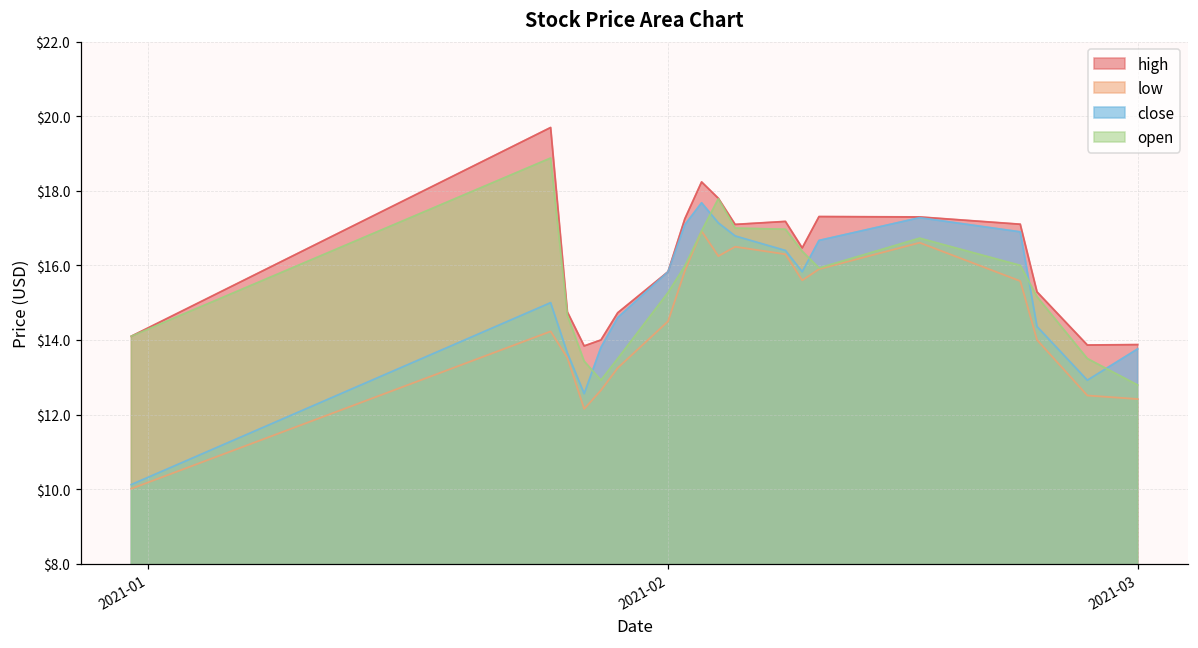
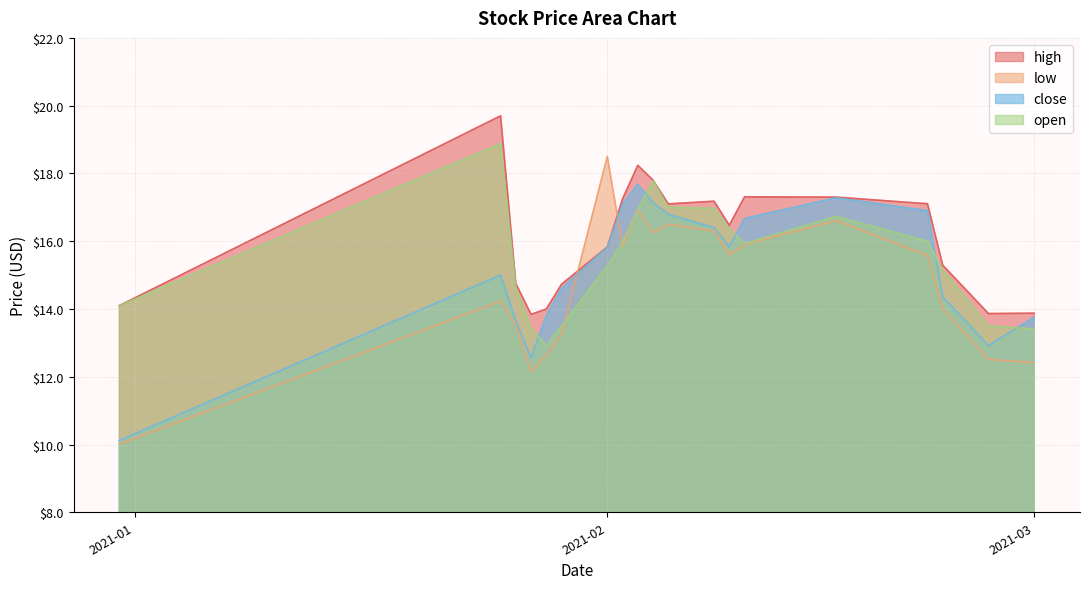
  {
    "high": {
      "2021-03": "$13.9"
    },
    "low": {
-     "2021-02": "$14.5",
+     "2021-02": "$18.5",
      "2021-03": "$12.4"
    },
    "close": {
      "2021-03": "$13.8"
    },
    "open": {
      "2021-02": "$15.3",
-     "2021-03": "$12.8"
+     "2021-03": "$13.4"
    }
  }
